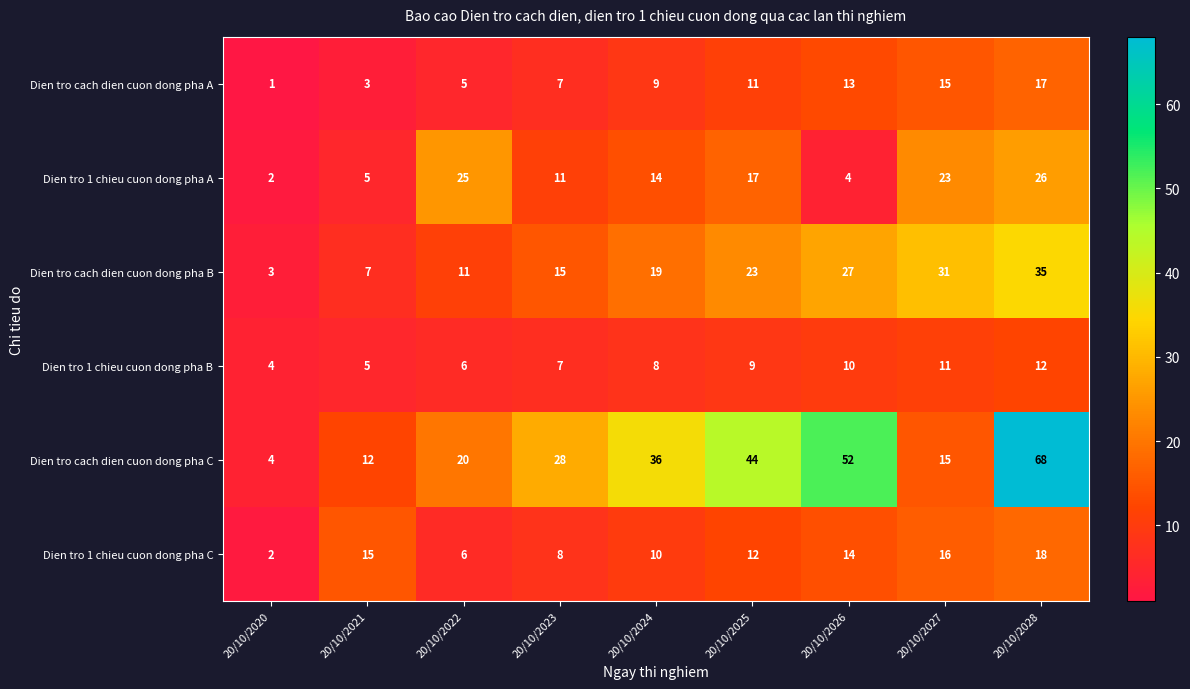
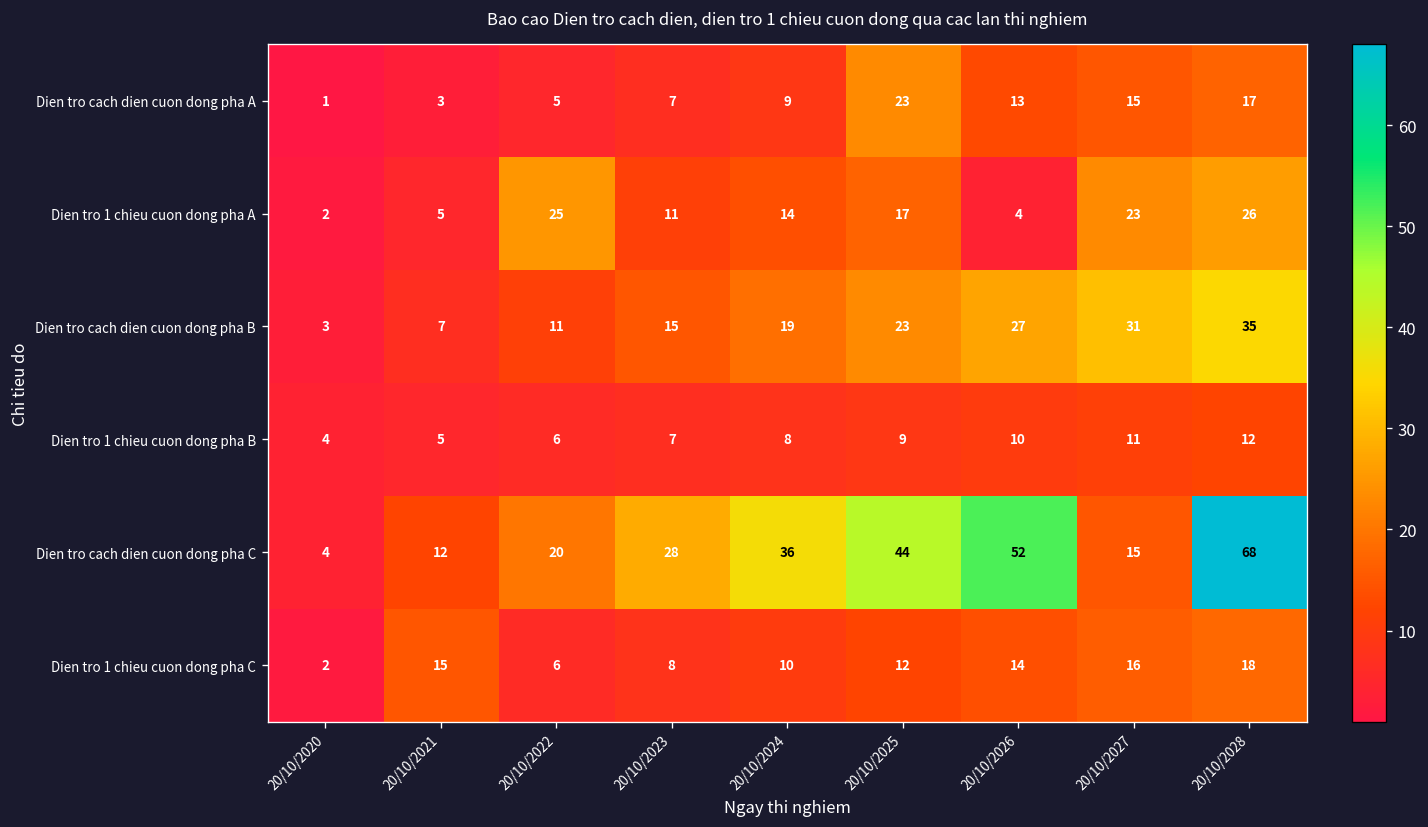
  {
    "Dien tro cach dien cuon dong pha A": {
      "20/10/2020": 1,
      "20/10/2021": 3,
      "20/10/2022": 5,
      "20/10/2023": 7,
      "20/10/2024": 9,
-     "20/10/2025": 11,
+     "20/10/2025": 23,
      "20/10/2026": 13,
      "20/10/2027": 15,
      "20/10/2028": 17
    },
    "Dien tro 1 chieu cuon dong pha A": {
      "20/10/2020": 2,
      "20/10/2021": 5,
      "20/10/2022": 25,
      "20/10/2023": 11,
      "20/10/2024": 14,
      "20/10/2025": 17,
      "20/10/2026": 4,
      "20/10/2027": 23,
      "20/10/2028": 26
    },
    "Dien tro cach dien cuon dong pha B": {
      "20/10/2020": 3,
      "20/10/2021": 7,
      "20/10/2022": 11,
      "20/10/2023": 15,
      "20/10/2024": 19,
      "20/10/2025": 23,
      "20/10/2026": 27,
      "20/10/2027": 31,
      "20/10/2028": 35
    },
    "Dien tro 1 chieu cuon dong pha B": {
      "20/10/2020": 4,
      "20/10/2021": 5,
      "20/10/2022": 6,
      "20/10/2023": 7,
      "20/10/2024": 8,
      "20/10/2025": 9,
      "20/10/2026": 10,
      "20/10/2027": 11,
      "20/10/2028": 12
    },
    "Dien tro cach dien cuon dong pha C": {
      "20/10/2020": 4,
      "20/10/2021": 12,
      "20/10/2022": 20,
      "20/10/2023": 28,
      "20/10/2024": 36,
      "20/10/2025": 44,
      "20/10/2026": 52,
      "20/10/2027": 15,
      "20/10/2028": 68
    },
    "Dien tro 1 chieu cuon dong pha C": {
      "20/10/2020": 2,
      "20/10/2021": 15,
      "20/10/2022": 6,
      "20/10/2023": 8,
      "20/10/2024": 10,
      "20/10/2025": 12,
      "20/10/2026": 14,
      "20/10/2027": 16,
      "20/10/2028": 18
    }
  }
